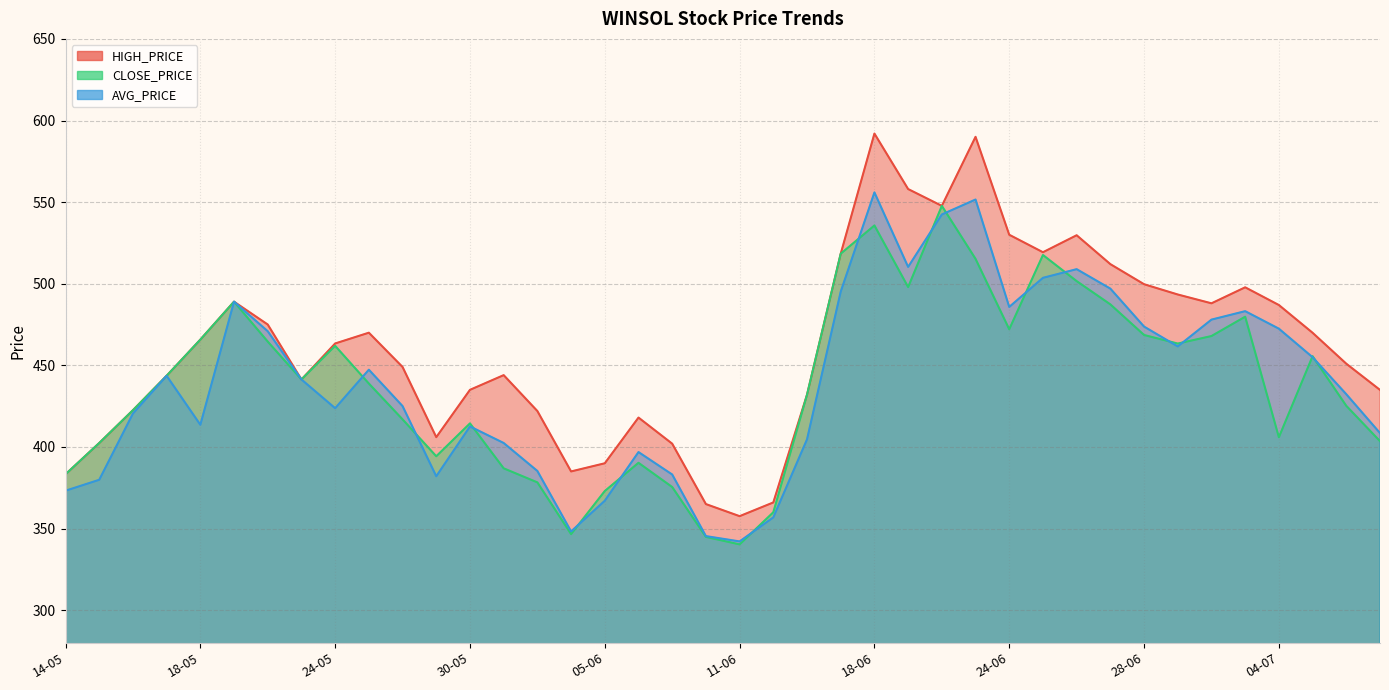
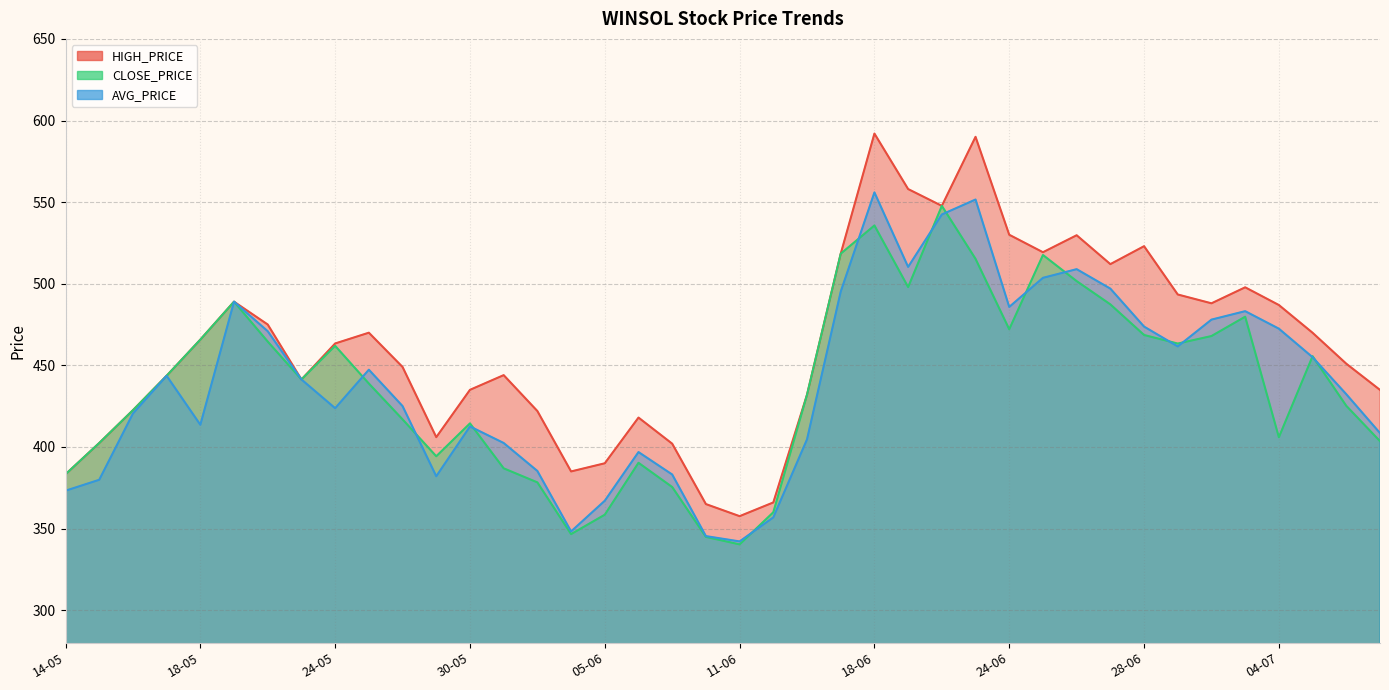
  {
    "HIGH_PRICE": {
      "30-05": 435,
      "05-06": 390,
      "11-06": 358,
      "18-06": 592,
      "24-06": 530,
-     "28-06": 500,
+     "28-06": 523,
      "04-07": 487
    },
    "CLOSE_PRICE": {
      "30-05": 414,
-     "05-06": 373,
+     "05-06": 359,
      "11-06": 340,
      "18-06": 536,
      "24-06": 472,
      "28-06": 469,
      "04-07": 406
    },
    "AVG_PRICE": {
      "14-05": 373,
      "18-05": 414,
      "24-05": 424,
      "30-05": 413,
      "05-06": 367,
      "11-06": 342,
      "18-06": 556,
      "24-06": 486,
      "28-06": 474,
      "04-07": 472
    }
  }
